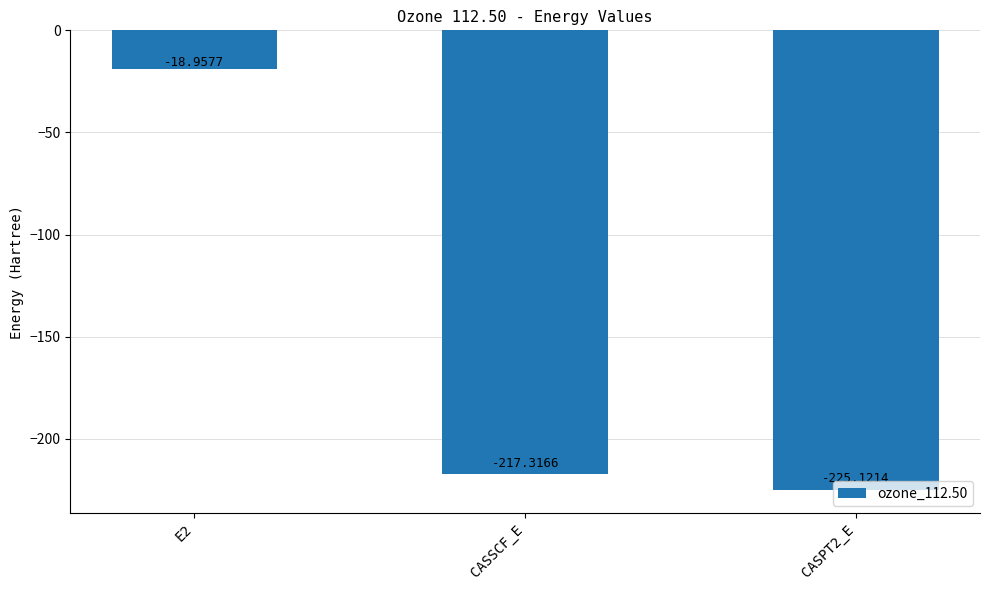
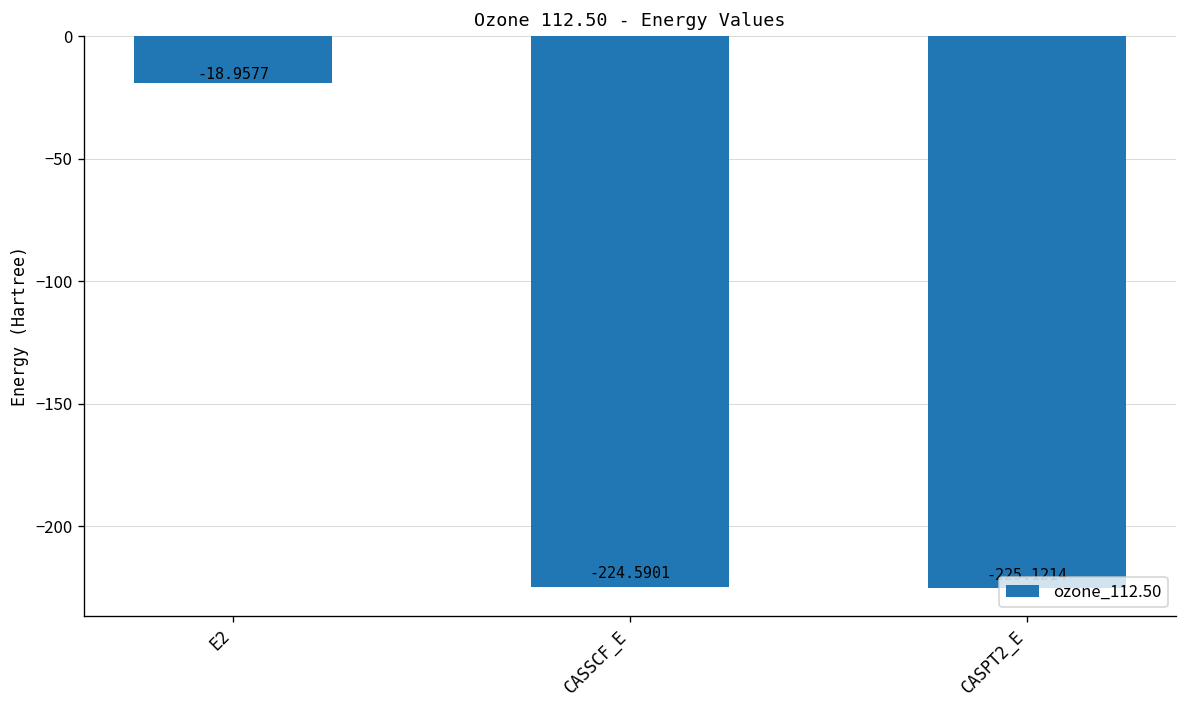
  {
    "E2": -18.9577,
-   "CASSCF_E": -217.3166
+   "CASSCF_E": -224.5901
  }
